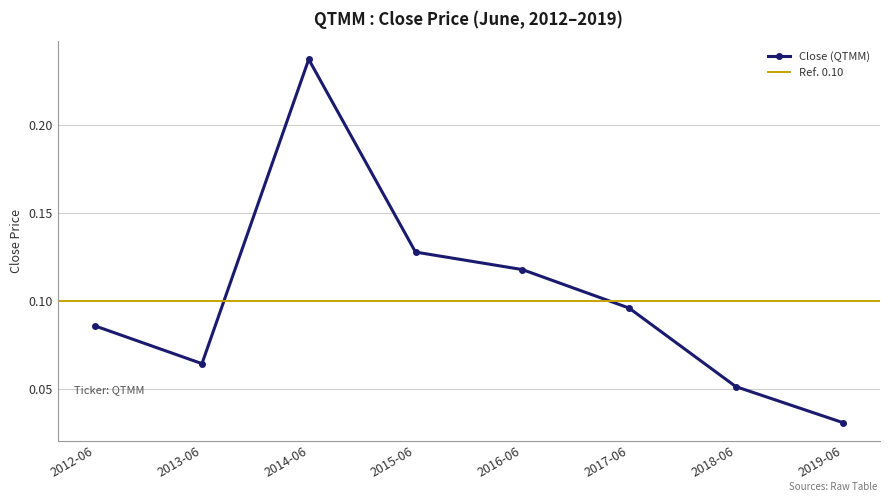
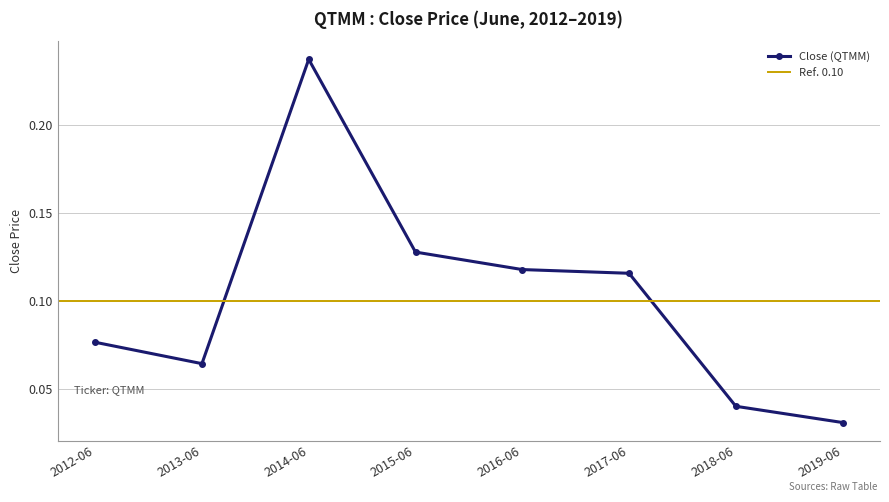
  {
-   "2012-06": 0.086,
+   "2012-06": 0.077,
    "2013-06": 0.065,
    "2014-06": 0.238,
    "2015-06": 0.128,
    "2016-06": 0.118,
-   "2017-06": 0.096,
-   "2018-06": 0.051,
+   "2017-06": 0.116,
+   "2018-06": 0.040,
    "2019-06": 0.031
  }
